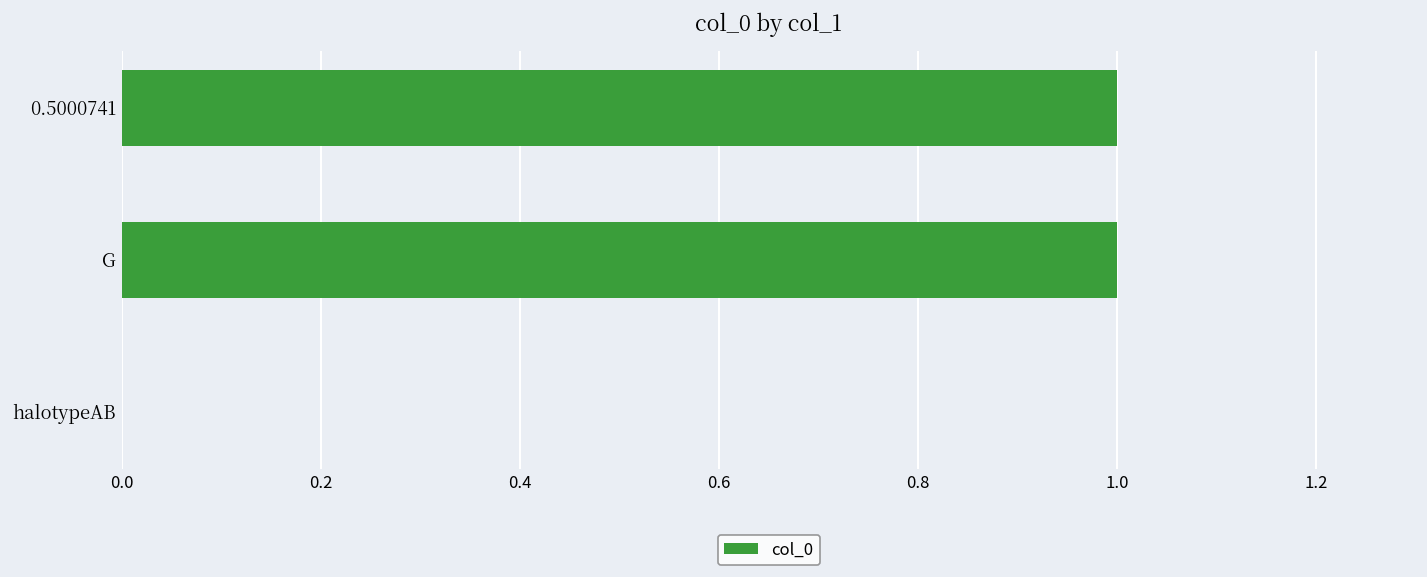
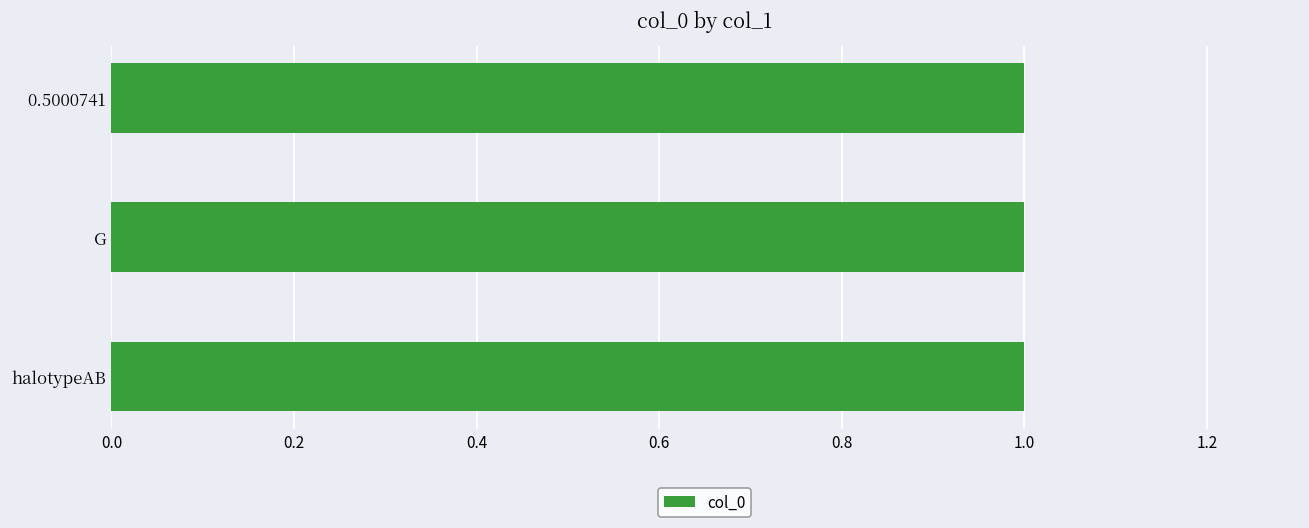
  {
    "0.5000741": 1,
    "G": 1,
-   "halotypeAB": 0
+   "halotypeAB": 1
  }
